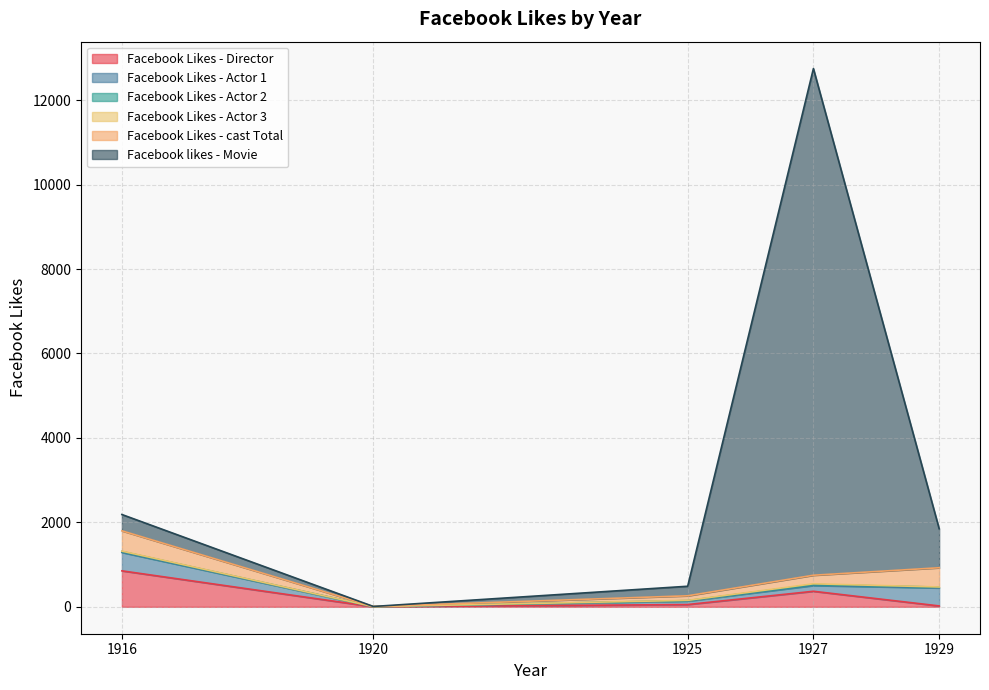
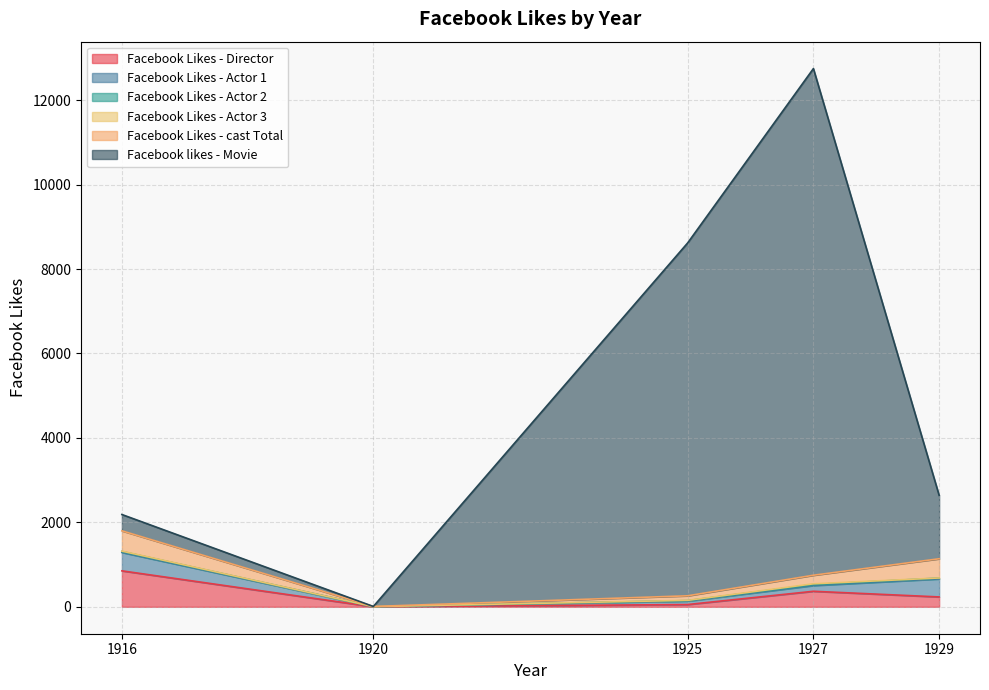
  {
    "Facebook Likes - Director": {
      "1916": 900,
      "1925": 100,
      "1927": 400,
-     "1929": 0
+     "1929": 200
    },
    "Facebook likes - Movie": {
      "1916": 400,
-     "1925": 200,
+     "1925": 8400,
      "1927": 12000,
-     "1929": 900
+     "1929": 1500
    }
  }
